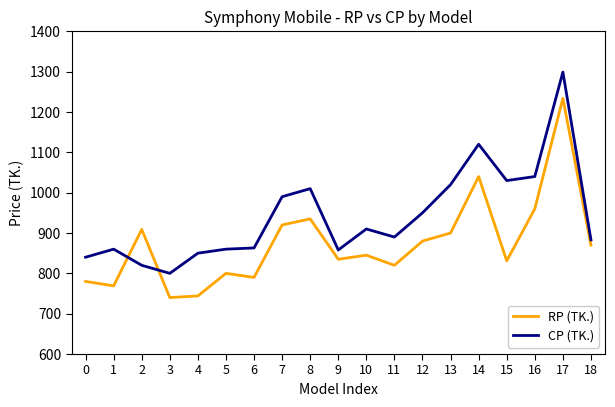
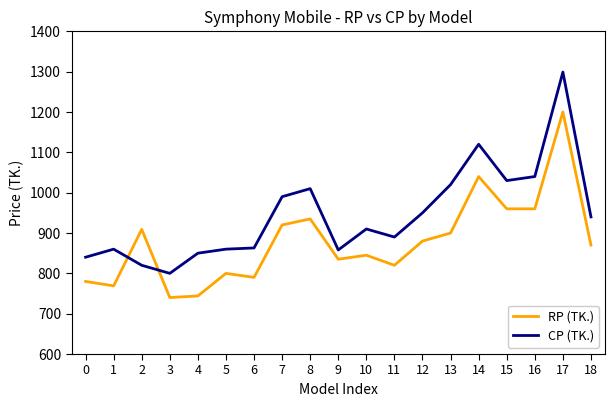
  {
    "RP (TK.)": {
      "0": 780,
      "1": 770,
      "2": 910,
      "3": 740,
      "4": 740,
      "5": 800,
      "6": 790,
      "7": 920,
      "8": 940,
      "9": 840,
      "10": 850,
      "11": 820,
      "12": 880,
      "13": 900,
      "14": 1040,
-     "15": 830,
+     "15": 960,
      "16": 960,
-     "17": 1230,
+     "17": 1200,
      "18": 870
    },
    "CP (TK.)": {
      "0": 840,
      "1": 860,
      "2": 820,
      "3": 800,
      "4": 850,
      "5": 860,
      "6": 860,
      "7": 990,
      "8": 1010,
      "9": 860,
      "10": 910,
      "11": 890,
      "12": 950,
      "13": 1020,
      "14": 1120,
      "15": 1030,
      "16": 1040,
      "17": 1300,
-     "18": 880
+     "18": 940
    }
  }
